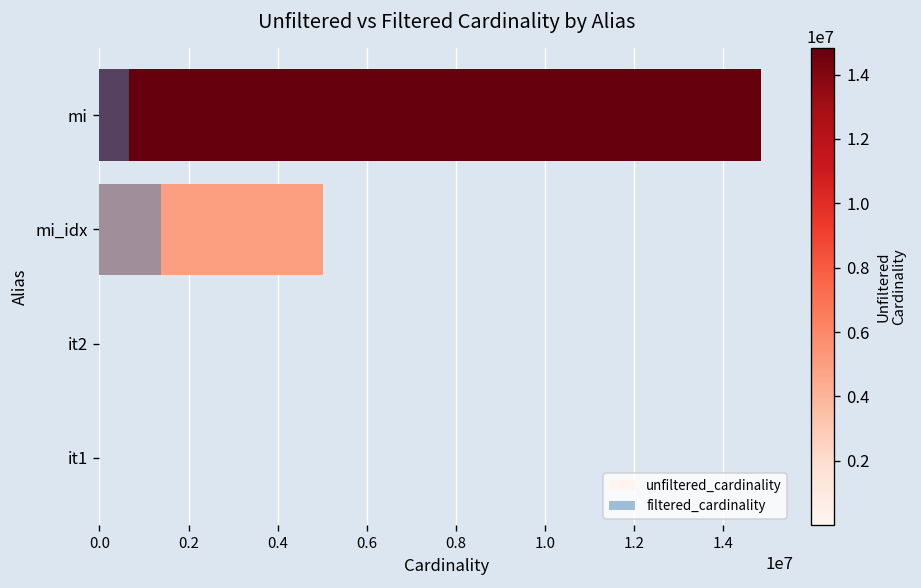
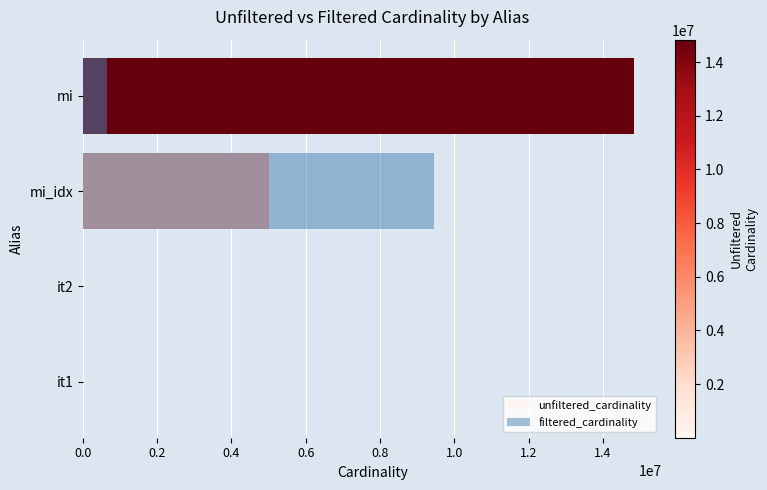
  {
    "unfiltered_cardinality": {
      "mi": 14800000
    },
    "filtered_cardinality": {
-     "mi_idx": 1400000
+     "mi_idx": 9500000
    }
  }
